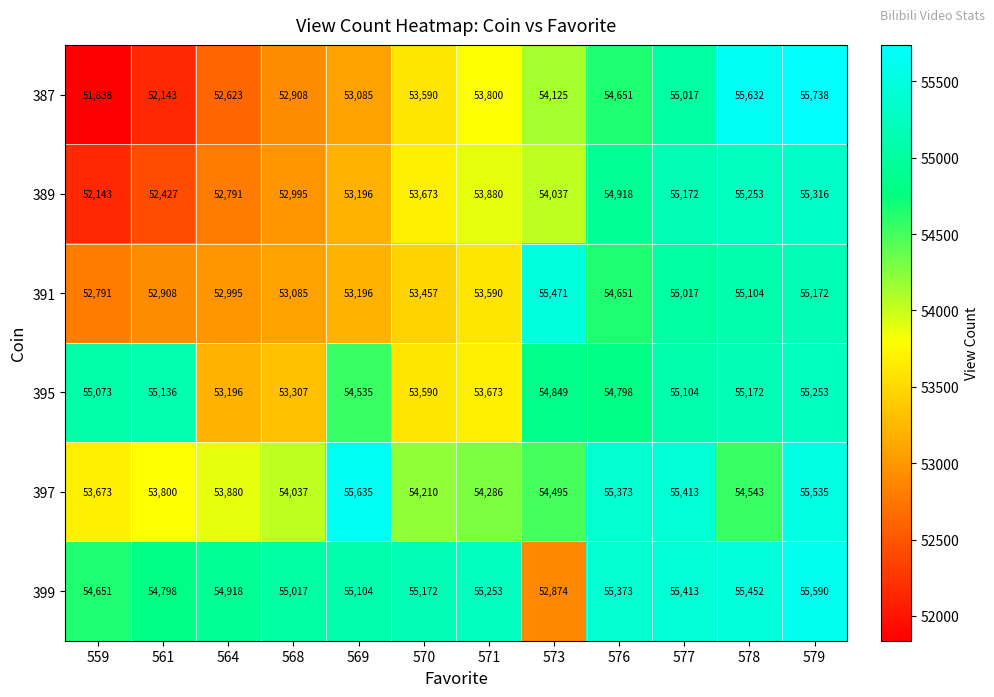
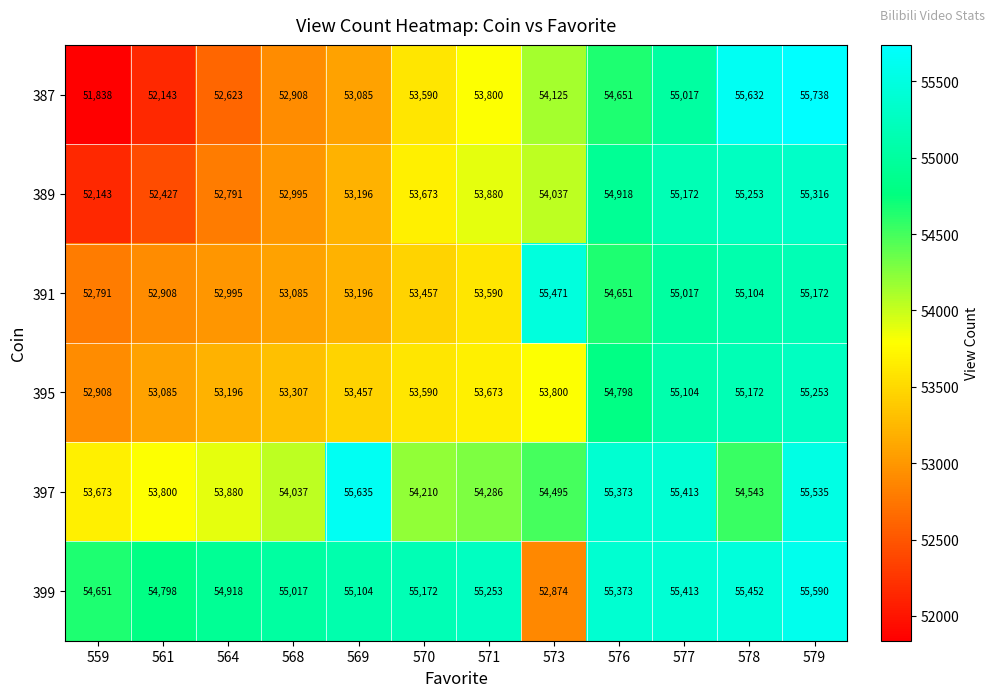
  {
    "387": {
      "559": "51,838",
      "561": "52,143",
      "564": "52,623",
      "568": "52,908",
      "569": "53,085",
      "570": "53,590",
      "571": "53,800",
      "573": "54,125",
      "576": "54,651",
      "577": "55,017",
      "578": "55,632",
      "579": "55,738"
    },
    "389": {
      "559": "52,143",
      "561": "52,427",
      "564": "52,791",
      "568": "52,995",
      "569": "53,196",
      "570": "53,673",
      "571": "53,880",
      "573": "54,037",
      "576": "54,918",
      "577": "55,172",
      "578": "55,253",
      "579": "55,316"
    },
    "391": {
      "559": "52,791",
      "561": "52,908",
      "564": "52,995",
      "568": "53,085",
      "569": "53,196",
      "570": "53,457",
      "571": "53,590",
      "573": "55,471",
      "576": "54,651",
      "577": "55,017",
      "578": "55,104",
      "579": "55,172"
    },
    "395": {
-     "559": "55,073",
-     "561": "55,136",
+     "559": "52,908",
+     "561": "53,085",
      "564": "53,196",
      "568": "53,307",
-     "569": "54,535",
+     "569": "53,457",
      "570": "53,590",
      "571": "53,673",
-     "573": "54,849",
+     "573": "53,800",
      "576": "54,798",
      "577": "55,104",
      "578": "55,172",
      "579": "55,253"
    },
    "397": {
      "559": "53,673",
      "561": "53,800",
      "564": "53,880",
      "568": "54,037",
      "569": "55,635",
      "570": "54,210",
      "571": "54,286",
      "573": "54,495",
      "576": "55,373",
      "577": "55,413",
      "578": "54,543",
      "579": "55,535"
    },
    "399": {
      "559": "54,651",
      "561": "54,798",
      "564": "54,918",
      "568": "55,017",
      "569": "55,104",
      "570": "55,172",
      "571": "55,253",
      "573": "52,874",
      "576": "55,373",
      "577": "55,413",
      "578": "55,452",
      "579": "55,590"
    }
  }
